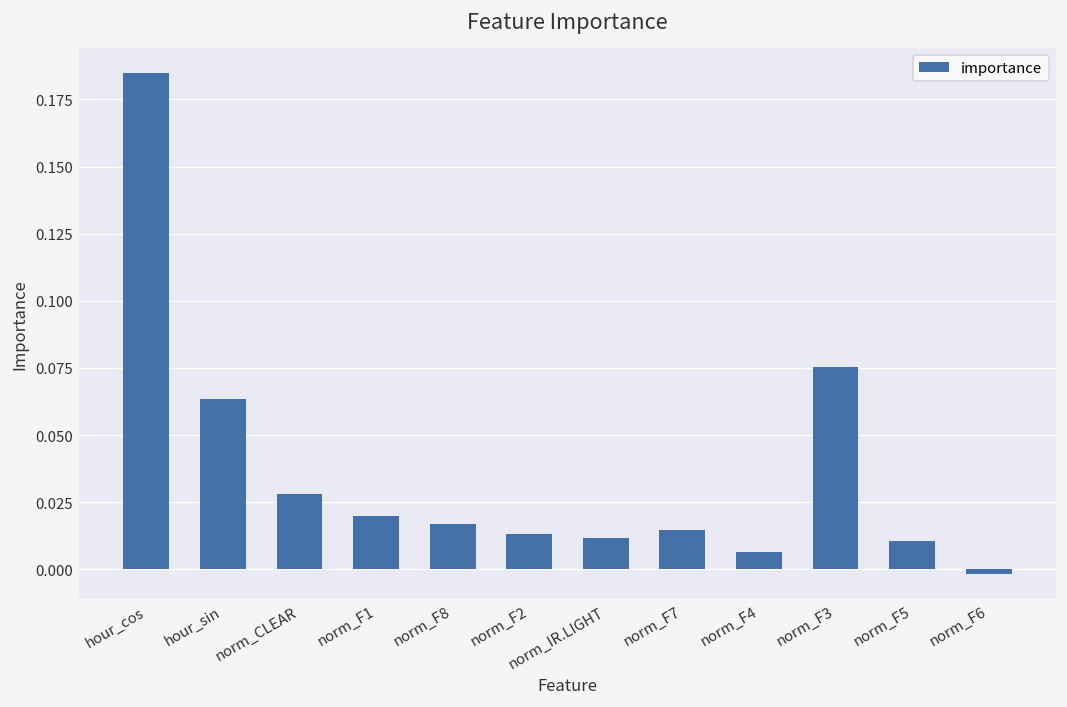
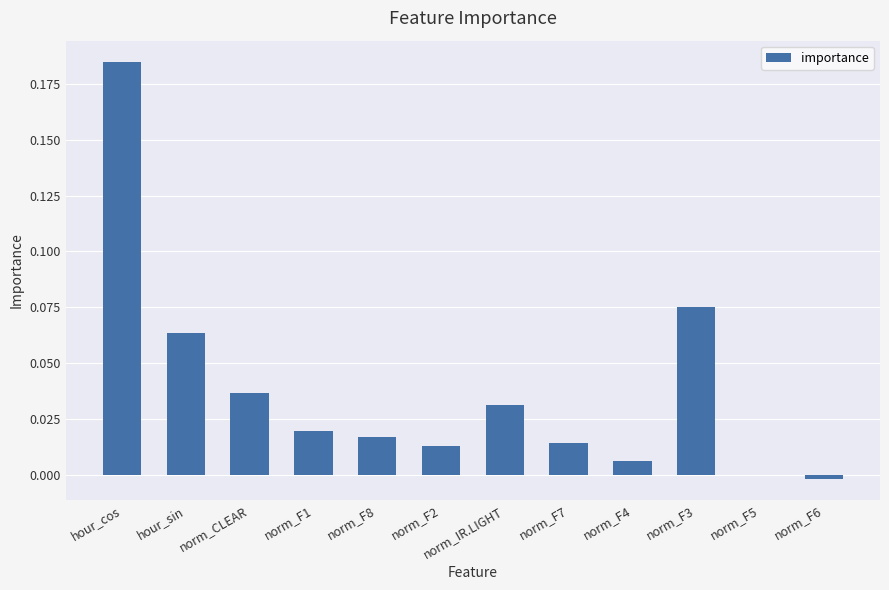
  {
    "hour_cos": 0.185,
    "hour_sin": 0.063,
-   "norm_CLEAR": 0.028,
+   "norm_CLEAR": 0.037,
    "norm_F1": 0.020,
    "norm_F8": 0.017,
    "norm_F2": 0.013,
-   "norm_IR.LIGHT": 0.012,
+   "norm_IR.LIGHT": 0.031,
    "norm_F7": 0.015,
    "norm_F4": 0.006,
    "norm_F3": 0.075,
-   "norm_F5": 0.010,
+   "norm_F5": 0.000,
    "norm_F6": -0.002
  }
